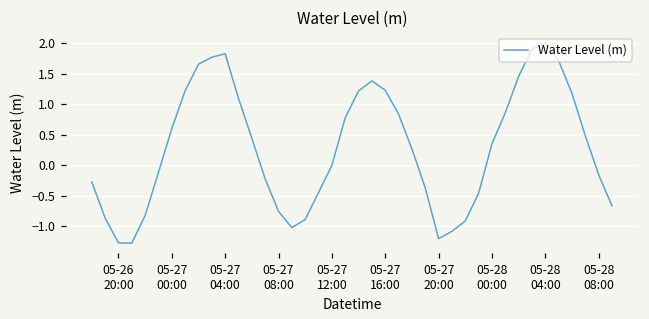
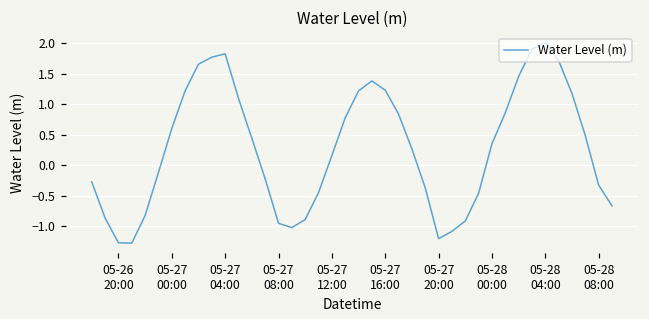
  {
    "05-26 20:00": -1.3,
    "05-27 00:00": 0.6,
    "05-27 04:00": 1.8,
-   "05-27 08:00": -0.8,
-   "05-27 12:00": 0.0,
+   "05-27 08:00": -0.9,
+   "05-27 12:00": 0.2,
    "05-27 16:00": 1.2,
    "05-27 20:00": -1.2,
    "05-28 00:00": 0.4,
-   "05-28 08:00": -0.2
+   "05-28 08:00": -0.3
  }
